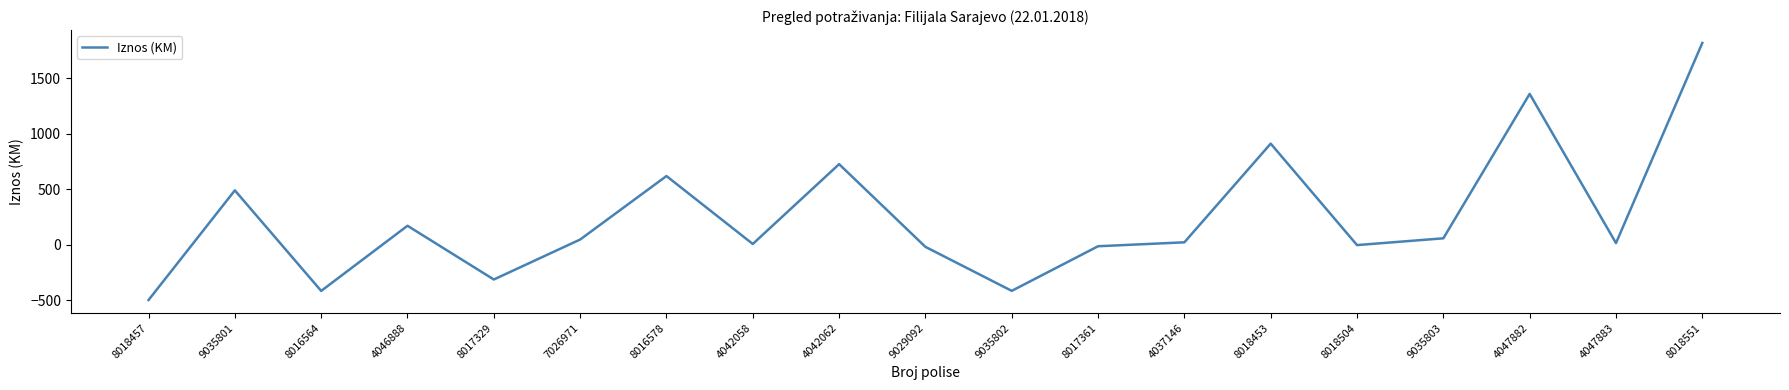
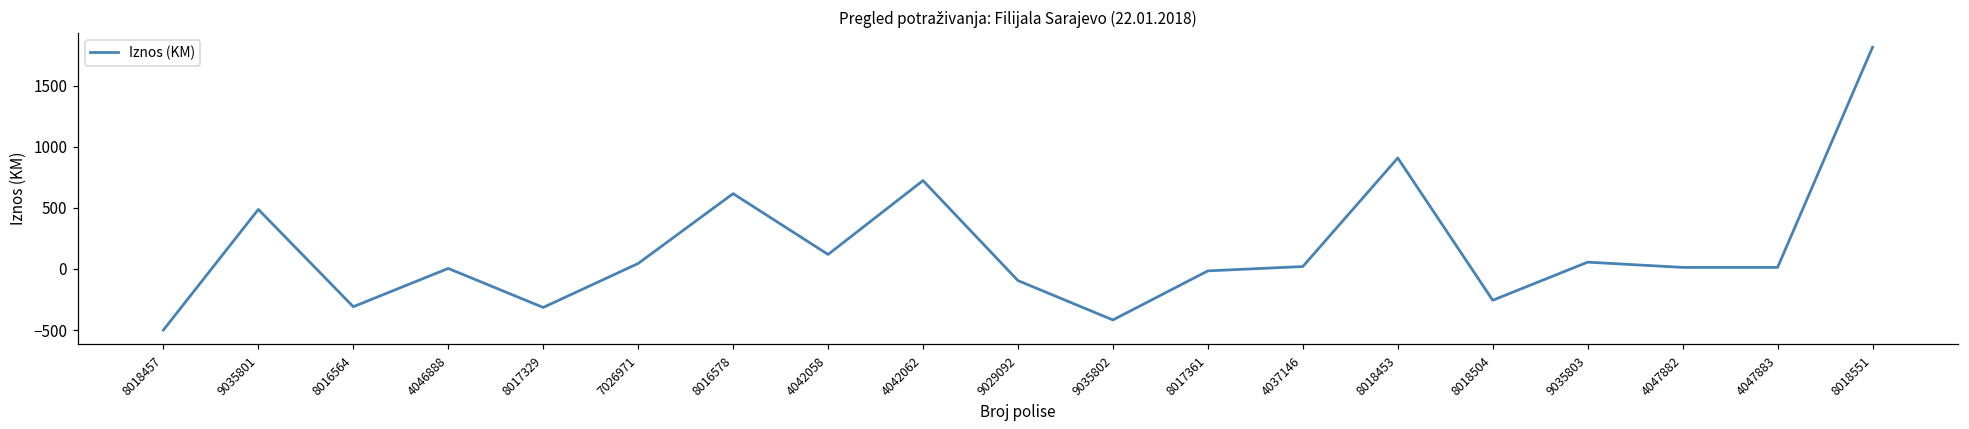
  {
    "8018457": -500,
    "9035801": 490,
-   "8016564": -420,
-   "4046888": 170,
+   "8016564": -310,
+   "4046888": 0,
    "8017329": -320,
    "7026971": 50,
    "8016578": 620,
-   "4042058": 10,
+   "4042058": 120,
    "4042062": 720,
-   "9029092": -20,
+   "9029092": -100,
    "9035802": -420,
    "8017361": -20,
    "4037146": 20,
    "8018453": 910,
-   "8018504": -10,
+   "8018504": -260,
    "9035803": 60,
-   "4047882": 1360,
+   "4047882": 10,
    "4047883": 10,
    "8018551": 1820
  }
